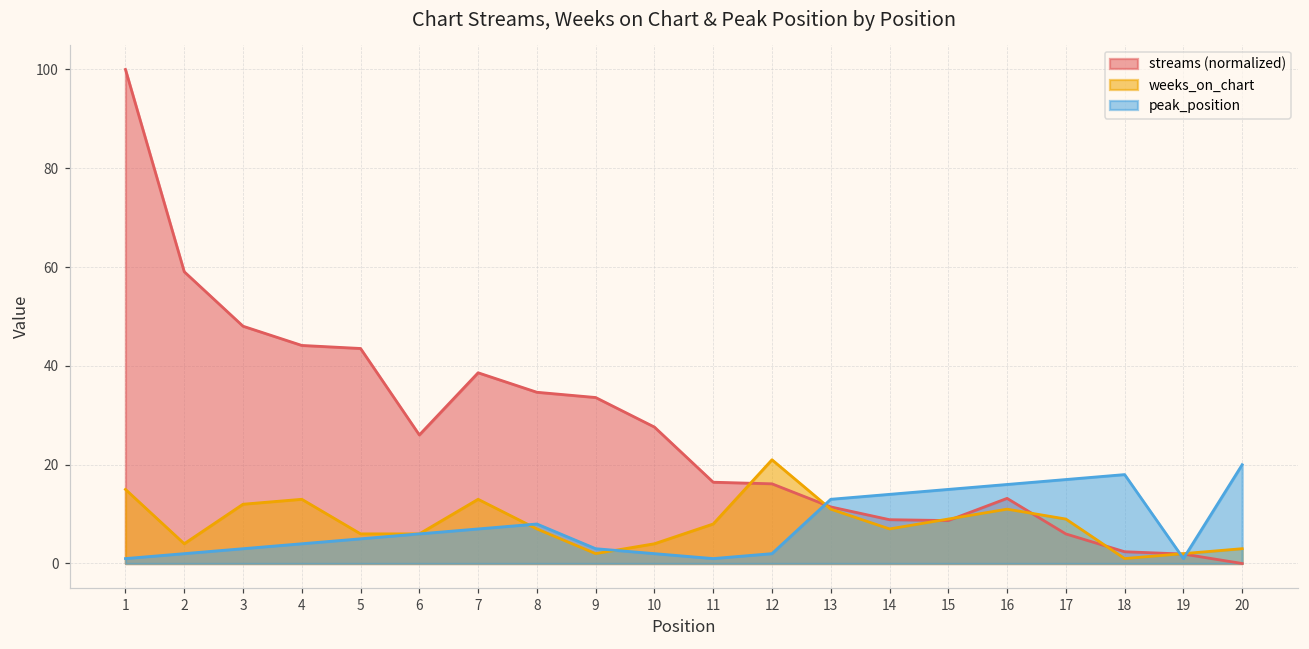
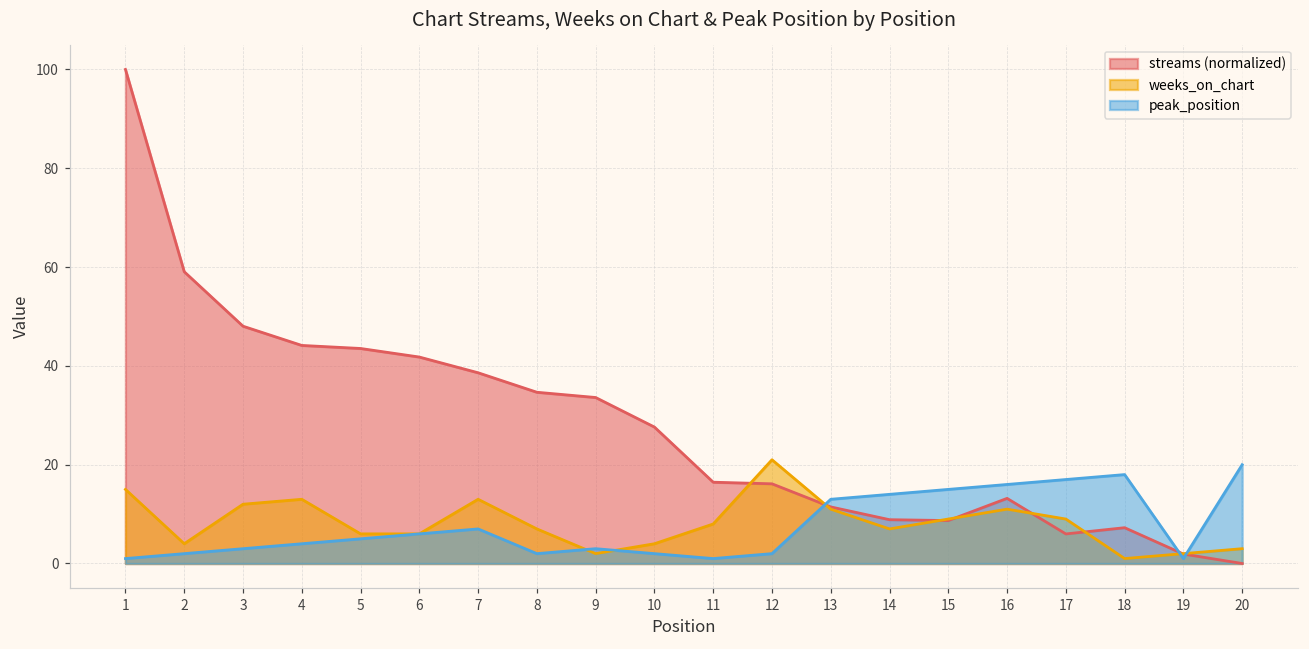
  {
    "streams (normalized)": {
      "1": 100,
      "2": 59,
      "3": 48,
      "4": 44,
      "5": 44,
-     "6": 26,
+     "6": 42,
      "7": 39,
      "8": 35,
      "9": 34,
      "10": 28,
      "11": 16,
      "12": 16,
      "14": 9,
      "16": 13,
      "17": 6,
-     "18": 2,
+     "18": 7,
      "20": 0
    },
    "weeks_on_chart": {
      "1": 15,
      "2": 4,
      "3": 12,
      "4": 13,
      "5": 6,
      "7": 13,
      "8": 7,
      "9": 2,
      "10": 4,
      "11": 8,
      "12": 21,
      "14": 7,
      "16": 11,
      "17": 9,
      "18": 1,
      "20": 3
    },
    "peak_position": {
      "1": 1,
      "2": 2,
      "3": 3,
      "4": 4,
      "5": 5,
      "7": 7,
-     "8": 8,
+     "8": 2,
      "9": 3,
      "10": 2,
      "11": 1,
      "12": 2,
      "13": 13,
      "14": 14,
      "15": 15,
      "16": 16,
      "17": 17,
      "18": 18,
      "19": 1,
      "20": 20
    }
  }
